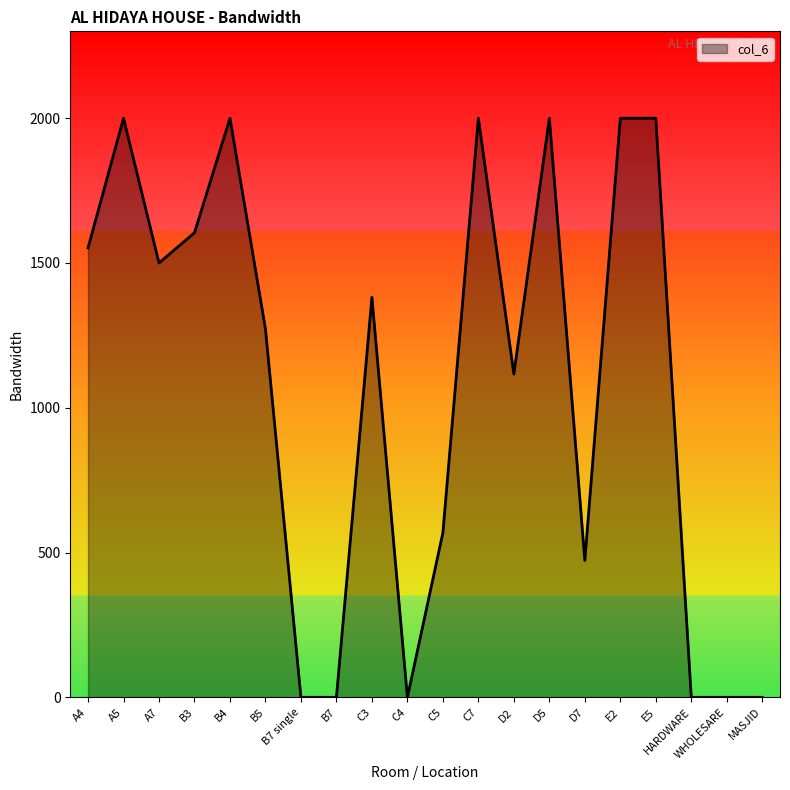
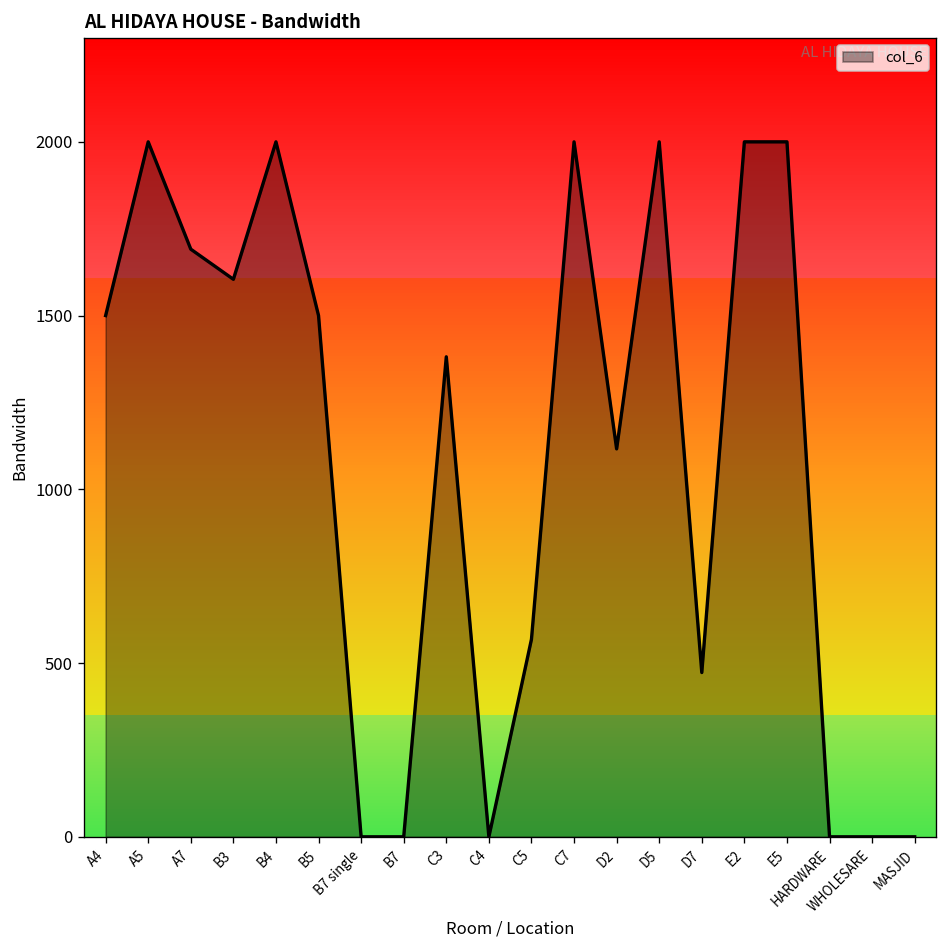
  {
-   "A4": 1550,
+   "A4": 1500,
    "A5": 2000,
-   "A7": 1500,
+   "A7": 1690,
    "B3": 1600,
    "B4": 2000,
-   "B5": 1270,
+   "B5": 1500,
    "B7 single": 0,
    "B7": 0,
    "C3": 1380,
    "C4": 0,
    "C5": 570,
    "C7": 2000,
    "D2": 1120,
    "D5": 2000,
    "D7": 470,
    "E2": 2000,
    "E5": 2000,
    "HARDWARE": 0,
    "WHOLESARE": 0,
    "MASJID": 0
  }
